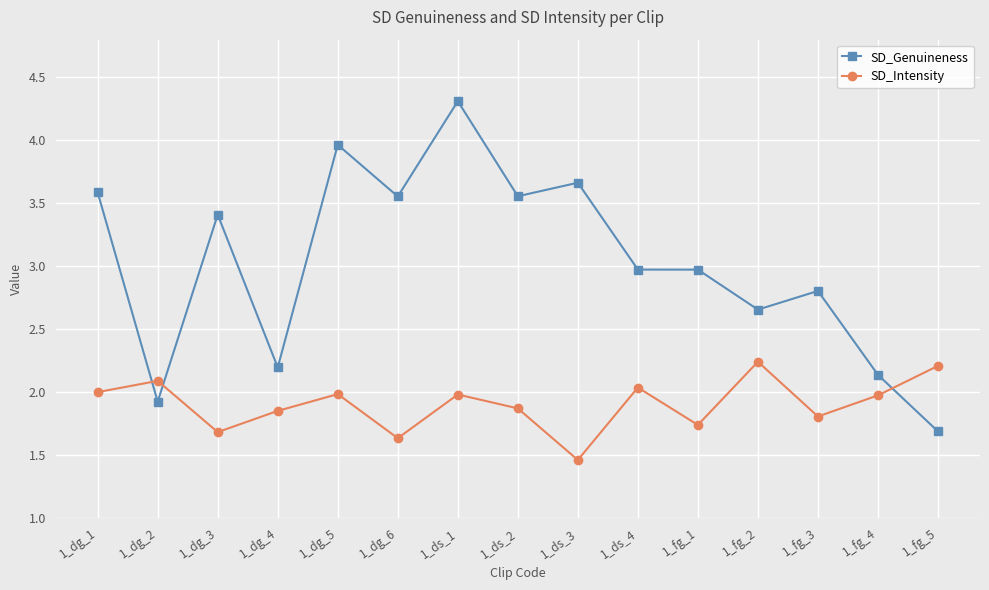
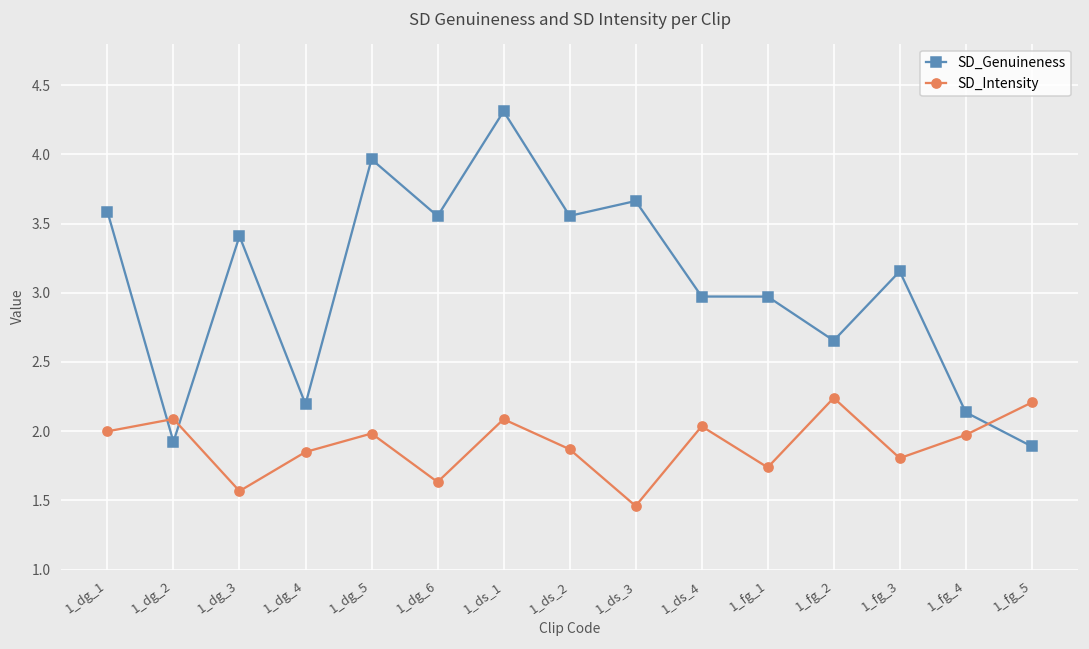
  {
    "SD_Genuineness": {
      "1_dg_1": 3.59,
      "1_dg_2": 1.92,
      "1_dg_3": 3.41,
      "1_dg_4": 2.20,
      "1_dg_5": 3.96,
      "1_dg_6": 3.55,
      "1_ds_1": 4.31,
      "1_ds_2": 3.56,
      "1_ds_3": 3.66,
      "1_ds_4": 2.97,
      "1_fg_1": 2.97,
      "1_fg_2": 2.65,
-     "1_fg_3": 2.80,
+     "1_fg_3": 3.16,
      "1_fg_4": 2.14,
-     "1_fg_5": 1.69
+     "1_fg_5": 1.89
    },
    "SD_Intensity": {
      "1_dg_1": 2.00,
      "1_dg_2": 2.09,
-     "1_dg_3": 1.68,
+     "1_dg_3": 1.57,
      "1_dg_4": 1.85,
      "1_dg_5": 1.98,
      "1_dg_6": 1.63,
-     "1_ds_1": 1.98,
+     "1_ds_1": 2.09,
      "1_ds_2": 1.87,
      "1_ds_3": 1.46,
      "1_ds_4": 2.04,
      "1_fg_1": 1.74,
      "1_fg_2": 2.24,
      "1_fg_3": 1.81,
      "1_fg_4": 1.97,
      "1_fg_5": 2.21
    }
  }
